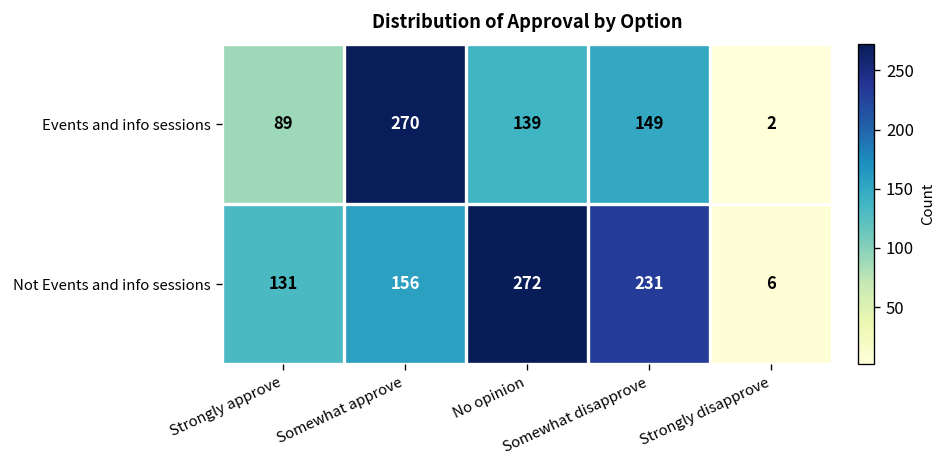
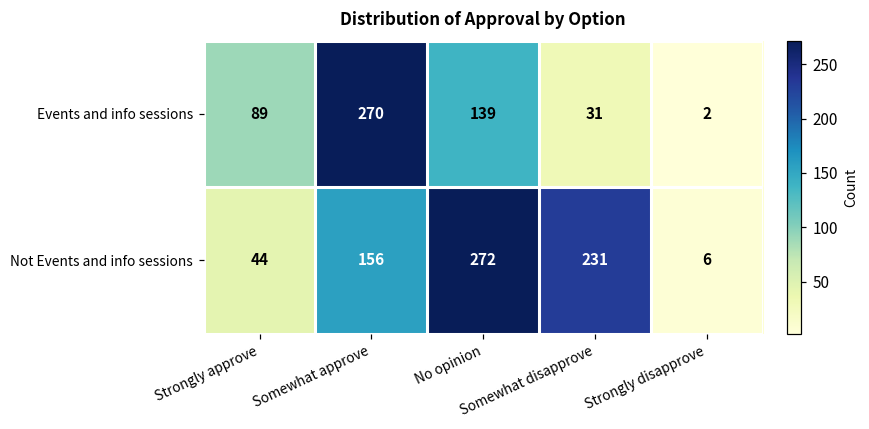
  {
    "Events and info sessions": {
      "Strongly approve": 89,
      "Somewhat approve": 270,
      "No opinion": 139,
-     "Somewhat disapprove": 149,
+     "Somewhat disapprove": 31,
      "Strongly disapprove": 2
    },
    "Not Events and info sessions": {
-     "Strongly approve": 131,
+     "Strongly approve": 44,
      "Somewhat approve": 156,
      "No opinion": 272,
      "Somewhat disapprove": 231,
      "Strongly disapprove": 6
    }
  }
